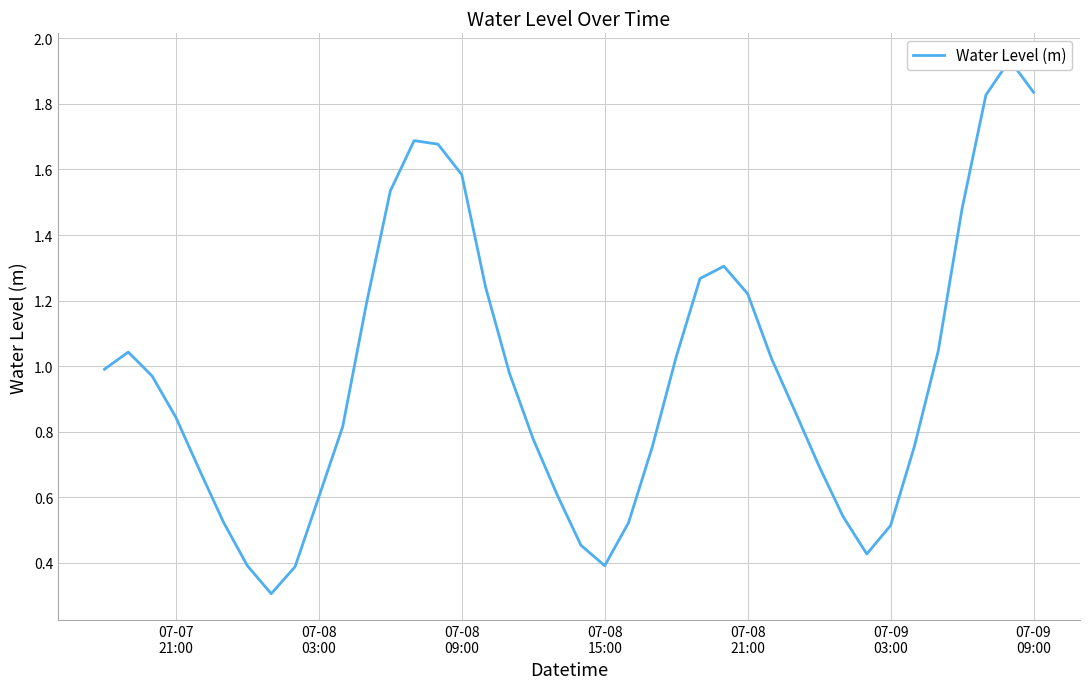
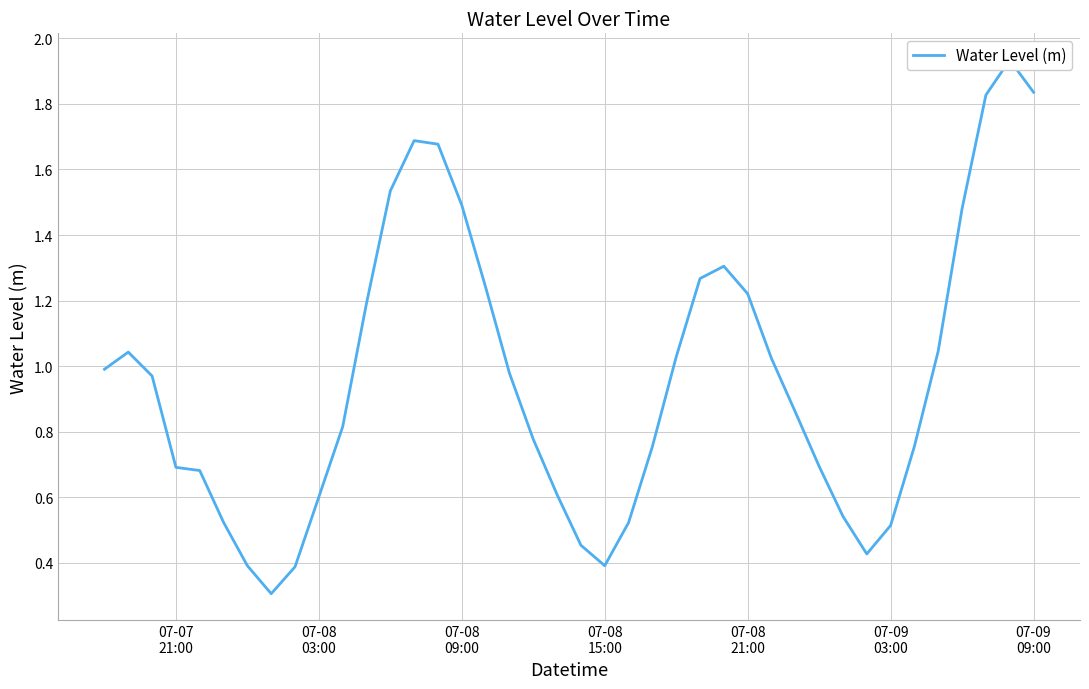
  {
-   "07-07 21:00": 0.84,
+   "07-07 21:00": 0.69,
    "07-08 03:00": 0.60,
-   "07-08 09:00": 1.58,
+   "07-08 09:00": 1.49,
    "07-08 15:00": 0.39,
    "07-08 21:00": 1.22,
    "07-09 03:00": 0.51,
    "07-09 09:00": 1.84
  }
